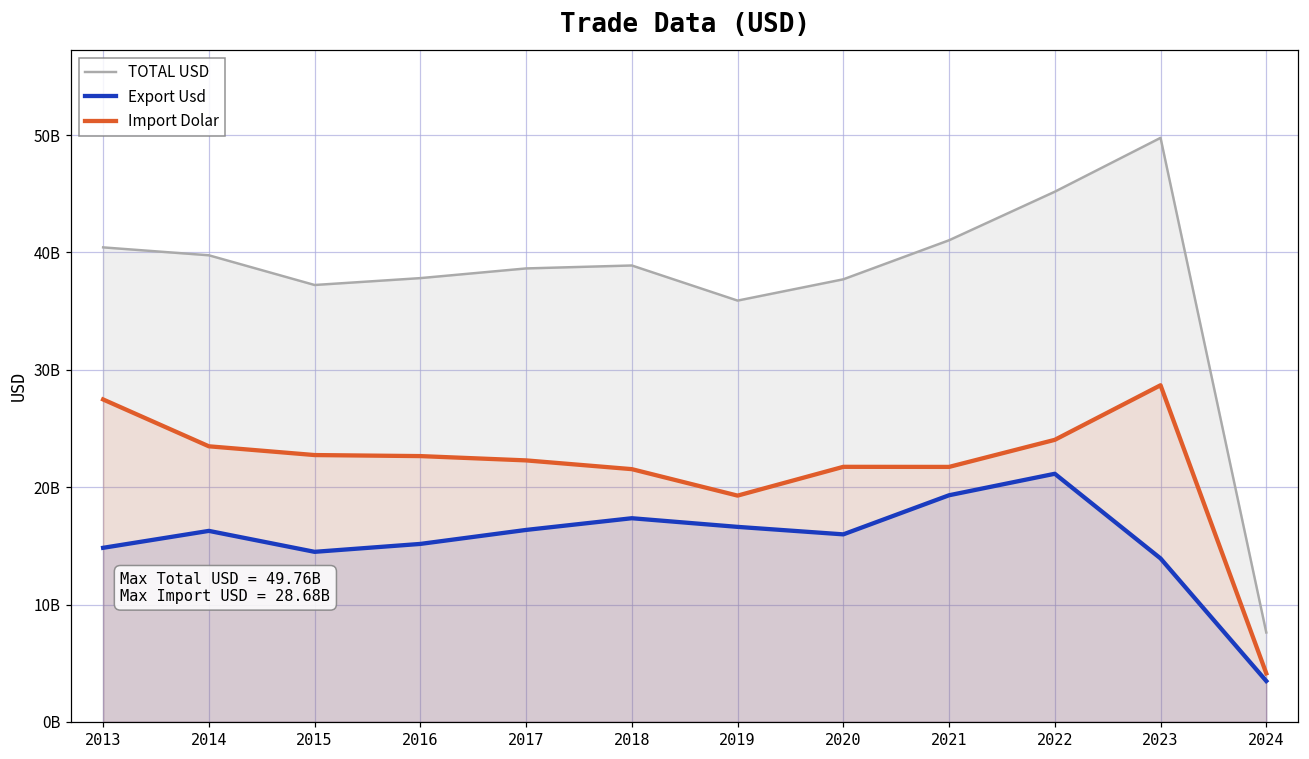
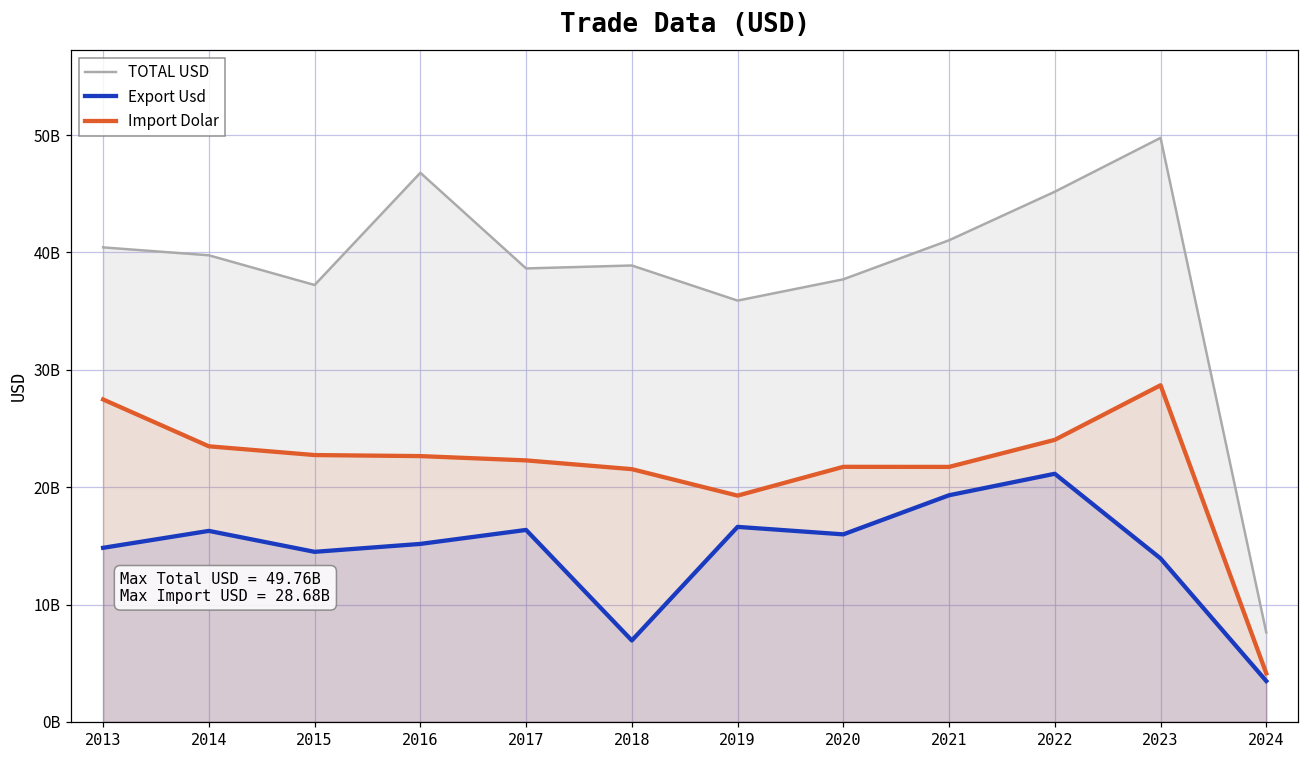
  {
    "TOTAL USD": {
      "2013": 40400000000,
      "2014": 39800000000,
      "2015": 37200000000,
-     "2016": 37800000000,
+     "2016": 46800000000,
      "2017": 38600000000,
      "2018": 38900000000,
      "2019": 35900000000,
      "2020": 37700000000,
      "2021": 41000000000,
      "2022": 45200000000,
      "2023": 49800000000,
      "2024": 7600000000
    },
    "Export Usd": {
      "2013": 14800000000,
      "2014": 16300000000,
      "2016": 15200000000,
      "2017": 16400000000,
-     "2018": 17400000000,
+     "2018": 6900000000,
      "2019": 16600000000,
      "2020": 16000000000,
      "2021": 19300000000,
      "2022": 21100000000,
      "2023": 13900000000,
      "2024": 3500000000
    },
    "Import Dolar": {
      "2013": 27500000000,
      "2014": 23500000000,
      "2015": 22700000000,
      "2016": 22600000000,
      "2017": 22300000000,
      "2018": 21500000000,
      "2019": 19300000000,
      "2020": 21700000000,
      "2021": 21700000000,
      "2022": 24000000000,
      "2023": 28700000000,
      "2024": 4100000000
    }
  }
